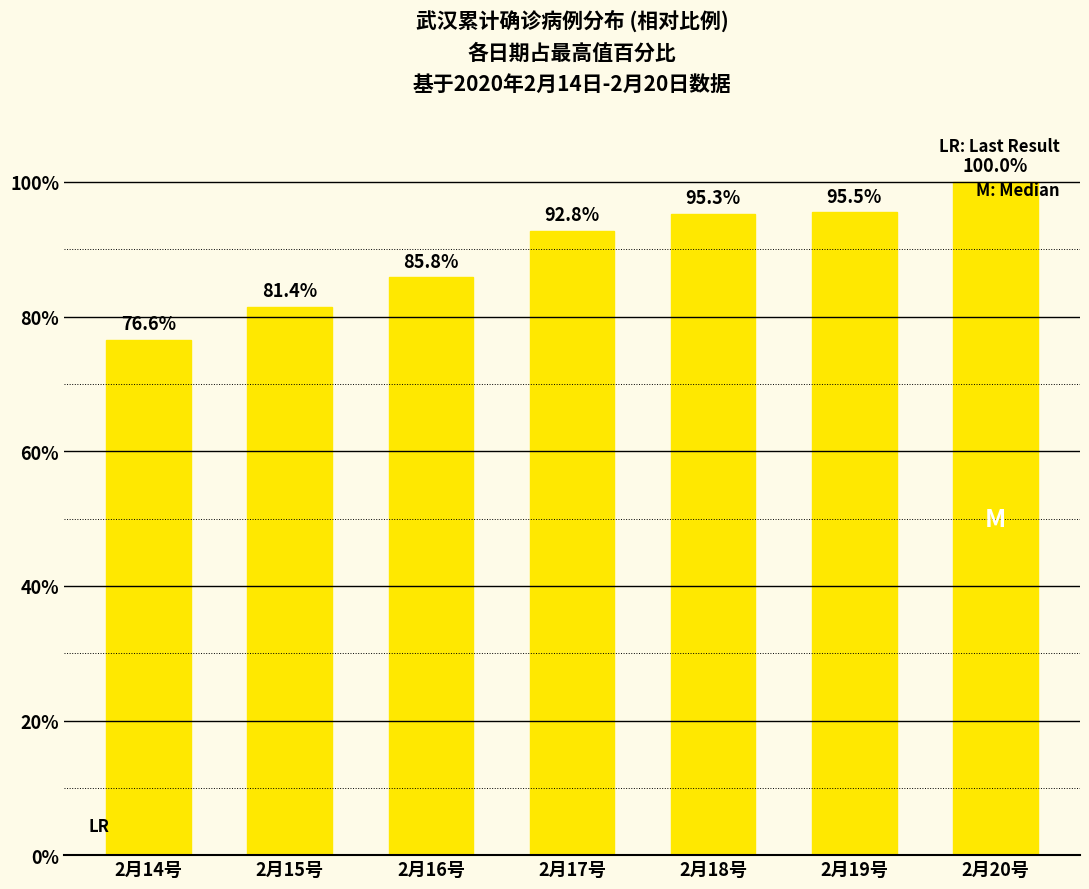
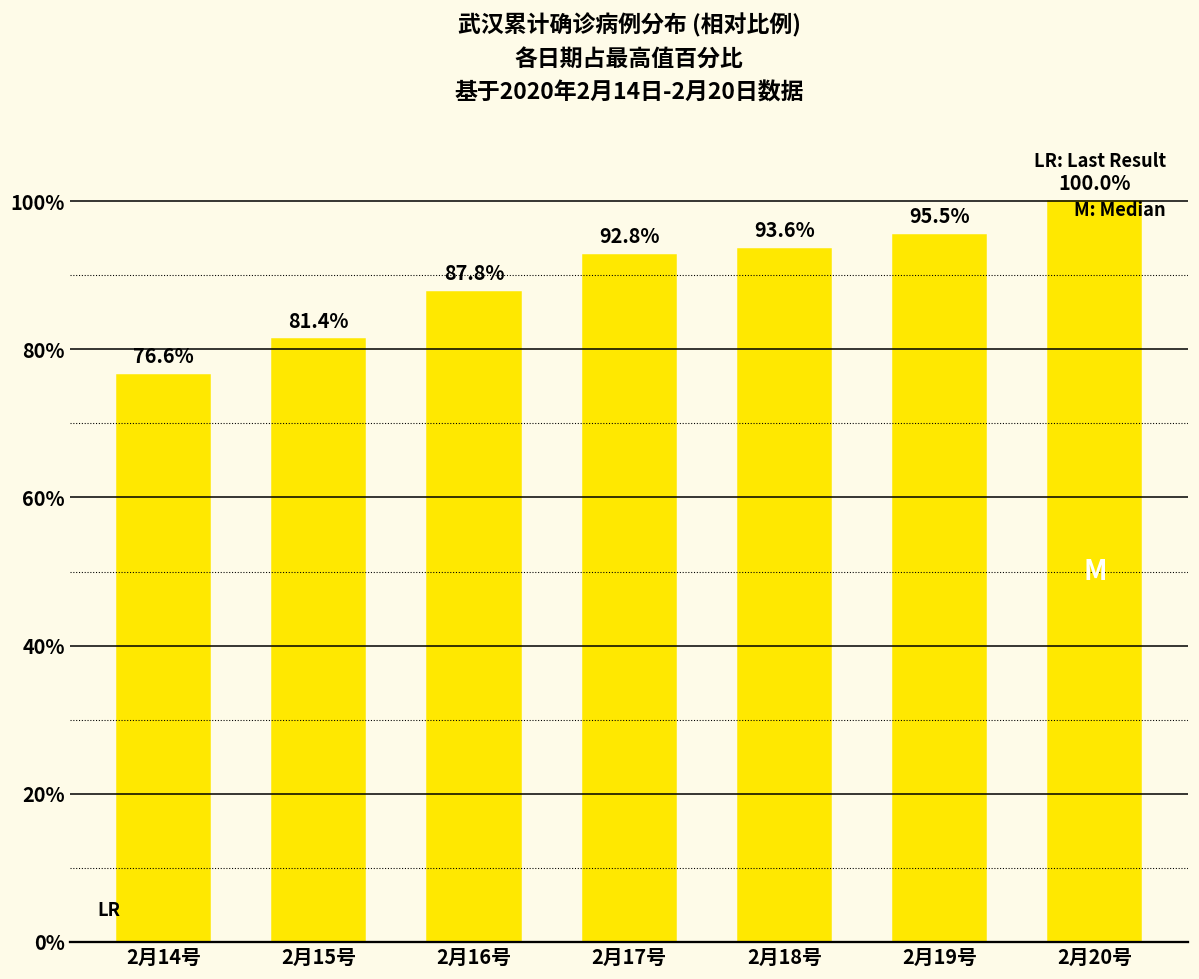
  {
    "2月14号": "76.6%",
    "2月15号": "81.4%",
-   "2月16号": "85.8%",
+   "2月16号": "87.8%",
    "2月17号": "92.8%",
-   "2月18号": "95.3%",
+   "2月18号": "93.6%",
    "2月19号": "95.5%",
    "2月20号": "100.0%"
  }
